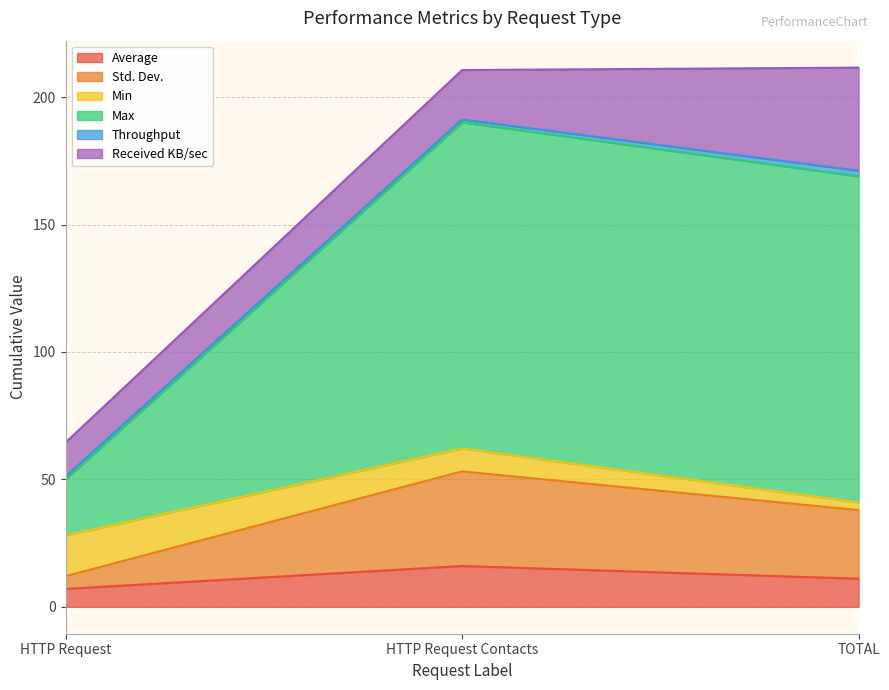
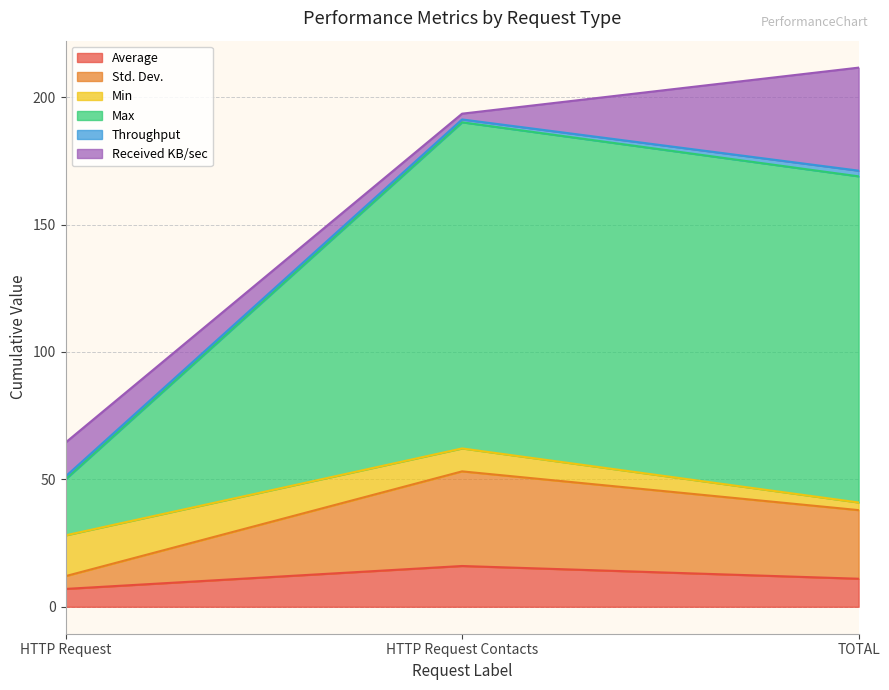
  {
    "Min": {
      "HTTP Request": 16,
      "HTTP Request Contacts": 9,
      "TOTAL": 3
    },
    "Max": {
      "HTTP Request": 22,
      "HTTP Request Contacts": 128,
      "TOTAL": 128
    },
    "Throughput": {
      "HTTP Request": 1,
      "HTTP Request Contacts": 1,
      "TOTAL": 2
    },
    "Received KB/sec": {
      "HTTP Request": 13,
-     "HTTP Request Contacts": 19,
+     "HTTP Request Contacts": 2,
      "TOTAL": 40
    }
  }
